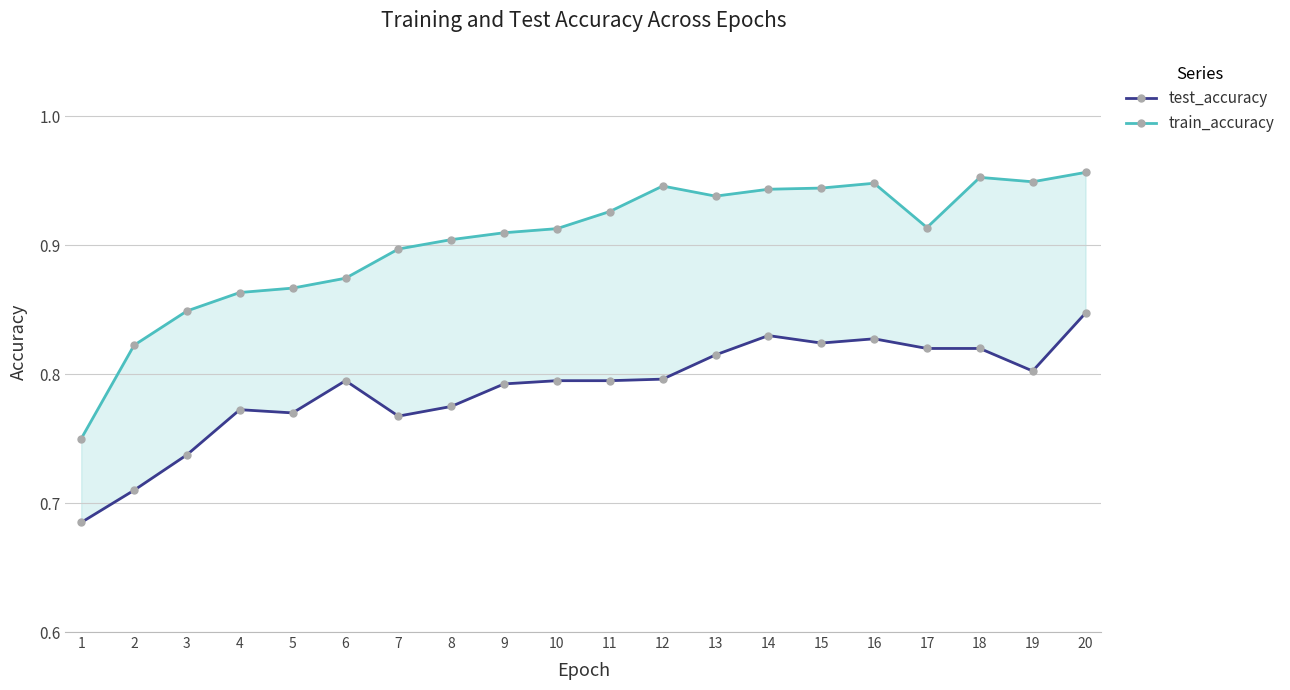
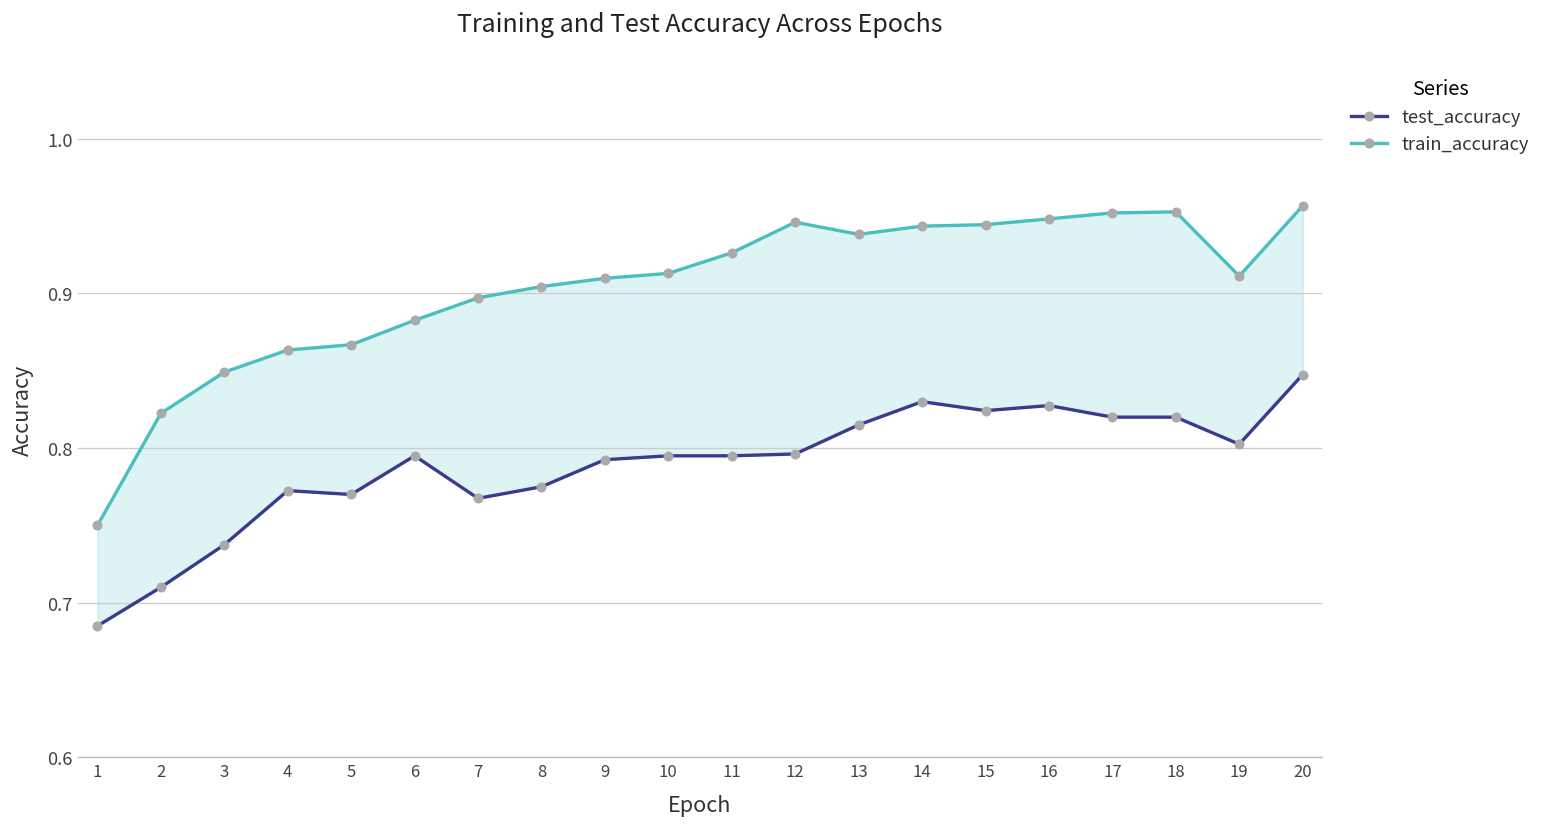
  {
    "test_accuracy": {
      "1": 0.685,
      "2": 0.710,
      "3": 0.737,
      "4": 0.772,
      "5": 0.770,
      "6": 0.795,
      "7": 0.768,
      "8": 0.775,
      "9": 0.792,
      "10": 0.795,
      "11": 0.795,
      "12": 0.796,
      "13": 0.815,
      "14": 0.830,
      "15": 0.824,
      "16": 0.828,
      "17": 0.820,
      "18": 0.820,
      "19": 0.803,
      "20": 0.848
    },
    "train_accuracy": {
      "1": 0.750,
      "2": 0.822,
      "3": 0.849,
      "4": 0.863,
      "5": 0.867,
-     "6": 0.874,
+     "6": 0.883,
      "7": 0.897,
      "8": 0.904,
      "9": 0.910,
      "10": 0.913,
      "11": 0.926,
      "12": 0.946,
      "13": 0.938,
      "14": 0.944,
      "15": 0.944,
      "16": 0.948,
-     "17": 0.914,
+     "17": 0.952,
      "18": 0.953,
-     "19": 0.949,
+     "19": 0.911,
      "20": 0.957
    }
  }
